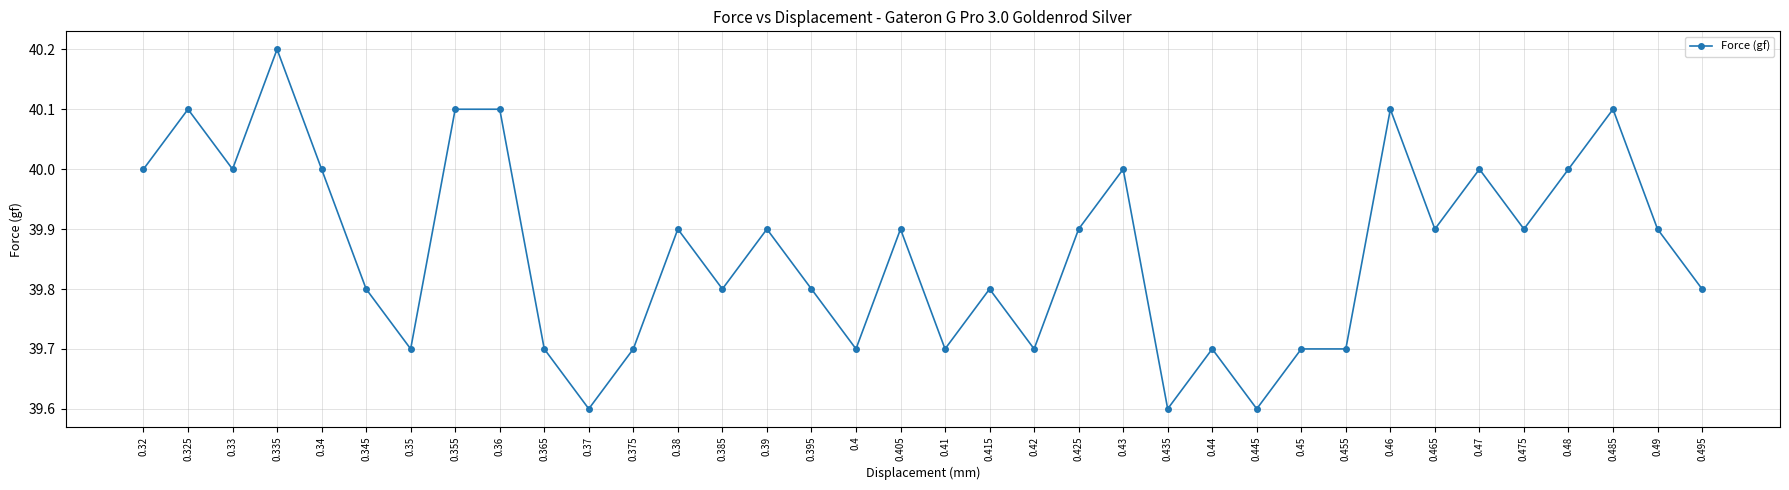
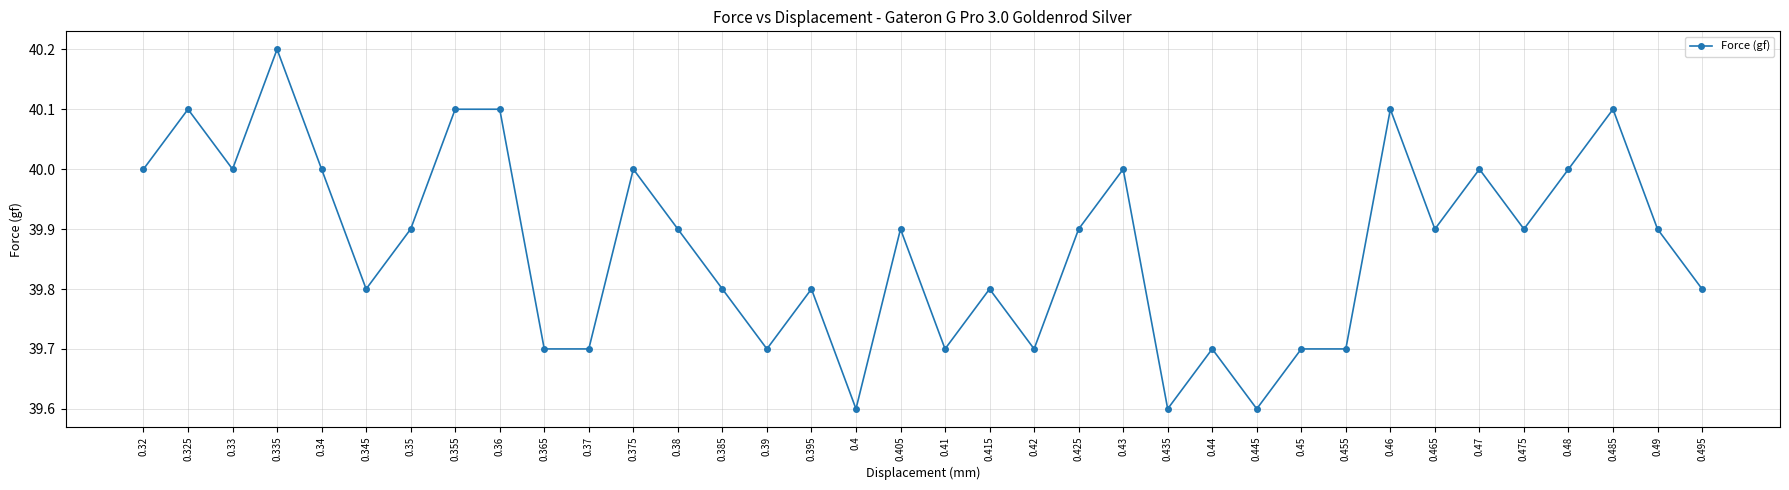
  {
    "0.32": 40.0,
    "0.325": 40.1,
    "0.33": 40.0,
    "0.335": 40.2,
    "0.34": 40.0,
    "0.345": 39.8,
-   "0.35": 39.7,
+   "0.35": 39.9,
    "0.355": 40.1,
    "0.36": 40.1,
    "0.365": 39.7,
-   "0.37": 39.6,
-   "0.375": 39.7,
+   "0.37": 39.7,
+   "0.375": 40.0,
    "0.38": 39.9,
    "0.385": 39.8,
-   "0.39": 39.9,
+   "0.39": 39.7,
    "0.395": 39.8,
-   "0.4": 39.7,
+   "0.4": 39.6,
    "0.405": 39.9,
    "0.41": 39.7,
    "0.415": 39.8,
    "0.42": 39.7,
    "0.425": 39.9,
    "0.43": 40.0,
    "0.435": 39.6,
    "0.44": 39.7,
    "0.445": 39.6,
    "0.45": 39.7,
    "0.455": 39.7,
    "0.46": 40.1,
    "0.465": 39.9,
    "0.47": 40.0,
    "0.475": 39.9,
    "0.48": 40.0,
    "0.485": 40.1,
    "0.49": 39.9,
    "0.495": 39.8
  }
